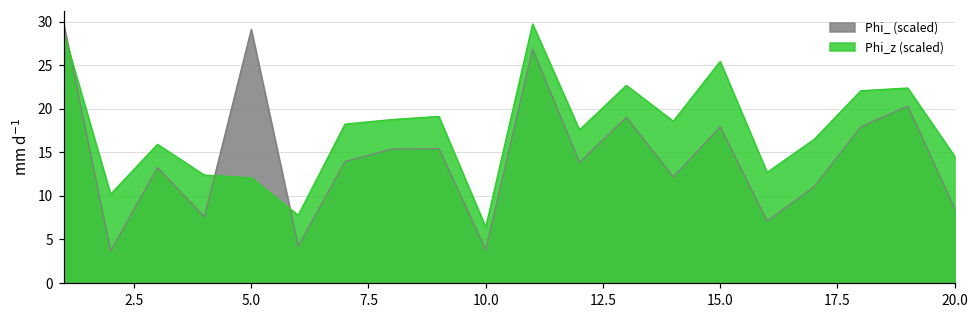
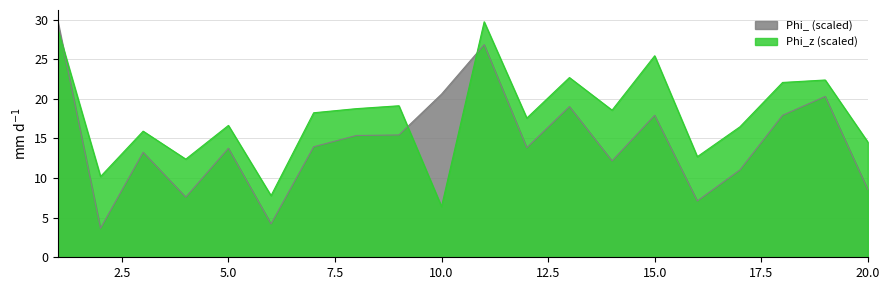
  {
    "Phi_ (scaled)": {
-     "5.0": 29,
-     "10.0": 4,
+     "5.0": 14,
+     "10.0": 21,
      "15.0": 18,
      "20.0": 9
    },
    "Phi_z (scaled)": {
-     "5.0": 12,
+     "5.0": 17,
      "10.0": 6,
      "15.0": 25,
      "20.0": 15
    }
  }
